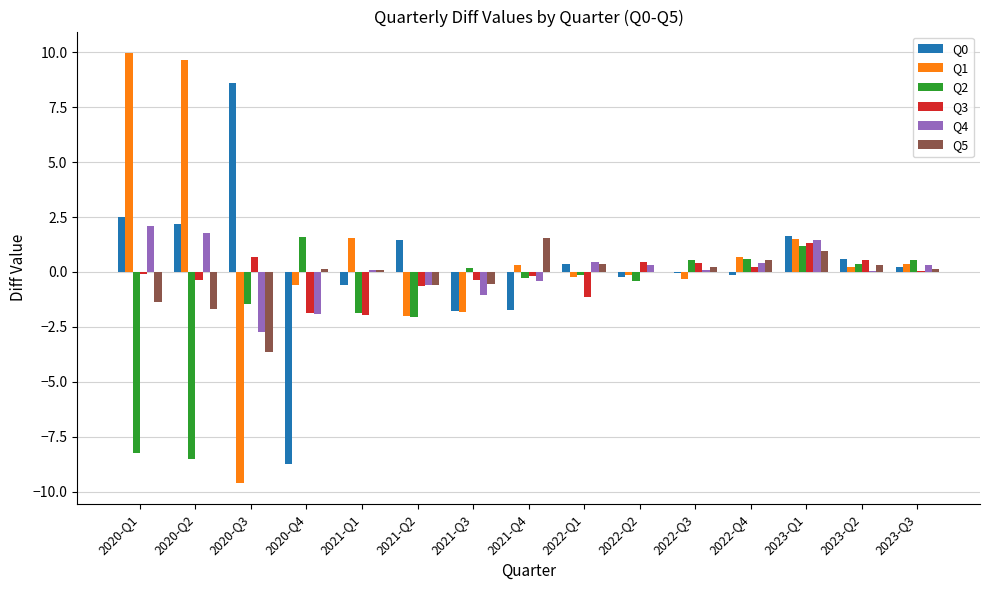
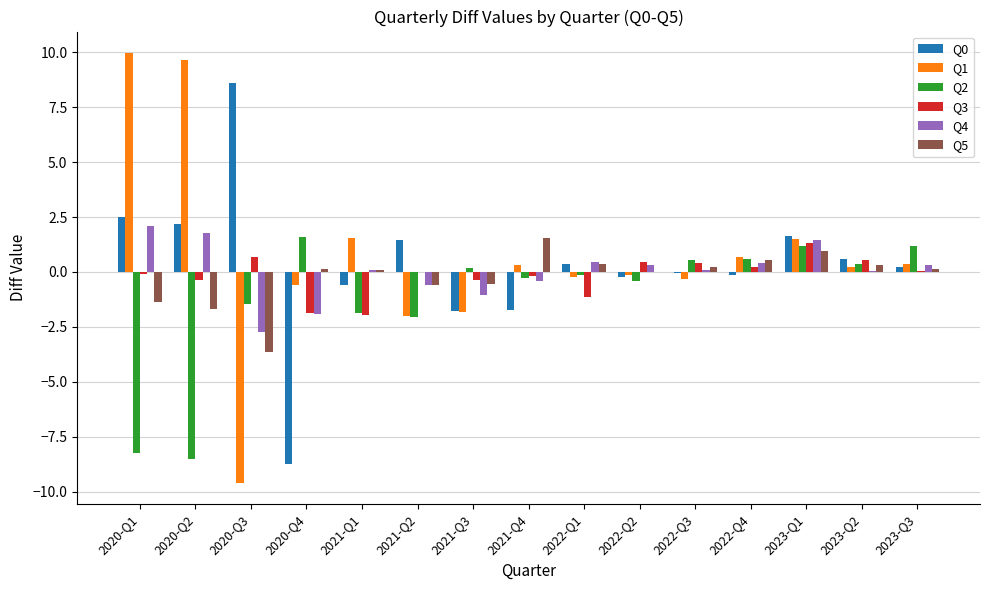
  {
    "Q0": {
      "2020-Q1": 2.5,
      "2020-Q2": 2.2,
      "2020-Q3": 8.6,
      "2020-Q4": -8.7,
      "2021-Q1": -0.6,
      "2021-Q2": 1.5,
      "2021-Q3": -1.8,
      "2021-Q4": -1.7,
      "2022-Q1": 0.4,
      "2022-Q2": -0.2,
      "2022-Q4": -0.1,
      "2023-Q1": 1.6,
      "2023-Q2": 0.6,
      "2023-Q3": 0.2
    },
    "Q1": {
      "2020-Q1": 10.0,
      "2020-Q2": 9.6,
      "2020-Q3": -9.6,
      "2020-Q4": -0.6,
      "2021-Q1": 1.6,
      "2021-Q2": -2.0,
      "2021-Q3": -1.8,
      "2021-Q4": 0.3,
      "2022-Q1": -0.2,
      "2022-Q2": -0.1,
      "2022-Q3": -0.3,
      "2022-Q4": 0.7,
      "2023-Q1": 1.5,
      "2023-Q2": 0.2,
      "2023-Q3": 0.4
    },
    "Q2": {
      "2020-Q1": -8.2,
      "2020-Q2": -8.5,
      "2020-Q3": -1.4,
      "2020-Q4": 1.6,
      "2021-Q1": -1.9,
      "2021-Q2": -2.0,
      "2021-Q3": 0.2,
      "2021-Q4": -0.3,
      "2022-Q1": -0.1,
      "2022-Q2": -0.4,
      "2022-Q3": 0.5,
      "2022-Q4": 0.6,
      "2023-Q1": 1.2,
      "2023-Q2": 0.4,
-     "2023-Q3": 0.5
+     "2023-Q3": 1.2
    },
    "Q3": {
      "2020-Q2": -0.4,
      "2020-Q3": 0.7,
      "2020-Q4": -1.9,
      "2021-Q1": -1.9,
-     "2021-Q2": -0.6,
+     "2021-Q2": 0.0,
      "2021-Q3": -0.4,
      "2021-Q4": -0.2,
      "2022-Q1": -1.1,
      "2022-Q2": 0.4,
      "2022-Q3": 0.4,
      "2022-Q4": 0.2,
      "2023-Q1": 1.3,
      "2023-Q2": 0.5
    },
    "Q4": {
      "2020-Q1": 2.1,
      "2020-Q2": 1.8,
      "2020-Q3": -2.7,
      "2020-Q4": -1.9,
      "2021-Q2": -0.6,
      "2021-Q3": -1.0,
      "2021-Q4": -0.4,
      "2022-Q1": 0.5,
      "2022-Q2": 0.3,
      "2022-Q4": 0.4,
      "2023-Q1": 1.5,
      "2023-Q3": 0.3
    },
    "Q5": {
      "2020-Q1": -1.4,
      "2020-Q2": -1.7,
      "2020-Q3": -3.6,
      "2020-Q4": 0.1,
      "2021-Q2": -0.6,
      "2021-Q3": -0.5,
      "2021-Q4": 1.5,
      "2022-Q1": 0.4,
      "2022-Q3": 0.2,
      "2022-Q4": 0.6,
      "2023-Q1": 1.0,
      "2023-Q2": 0.3,
      "2023-Q3": 0.1
    }
  }
